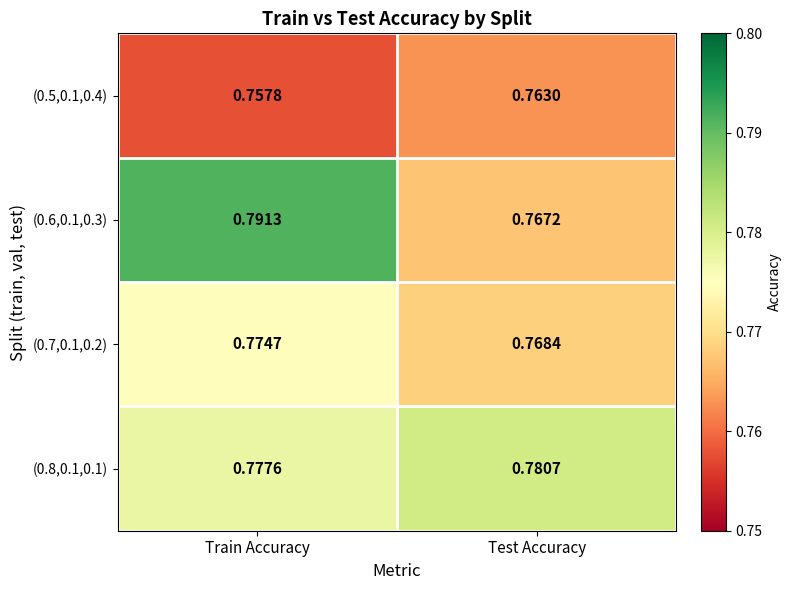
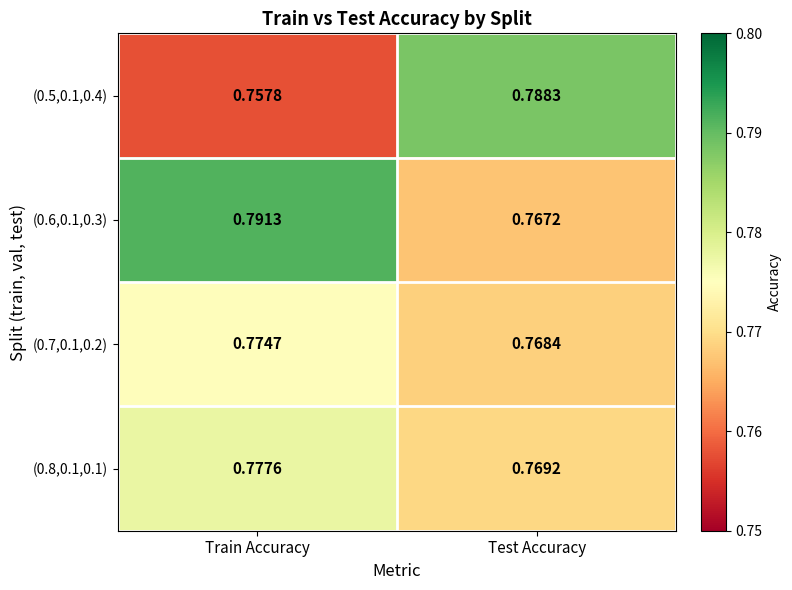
  {
    "(0.5,0.1,0.4)": {
      "Train Accuracy": 0.7578,
-     "Test Accuracy": 0.7630
+     "Test Accuracy": 0.7883
    },
    "(0.6,0.1,0.3)": {
      "Train Accuracy": 0.7913,
      "Test Accuracy": 0.7672
    },
    "(0.7,0.1,0.2)": {
      "Train Accuracy": 0.7747,
      "Test Accuracy": 0.7684
    },
    "(0.8,0.1,0.1)": {
      "Train Accuracy": 0.7776,
-     "Test Accuracy": 0.7807
+     "Test Accuracy": 0.7692
    }
  }
